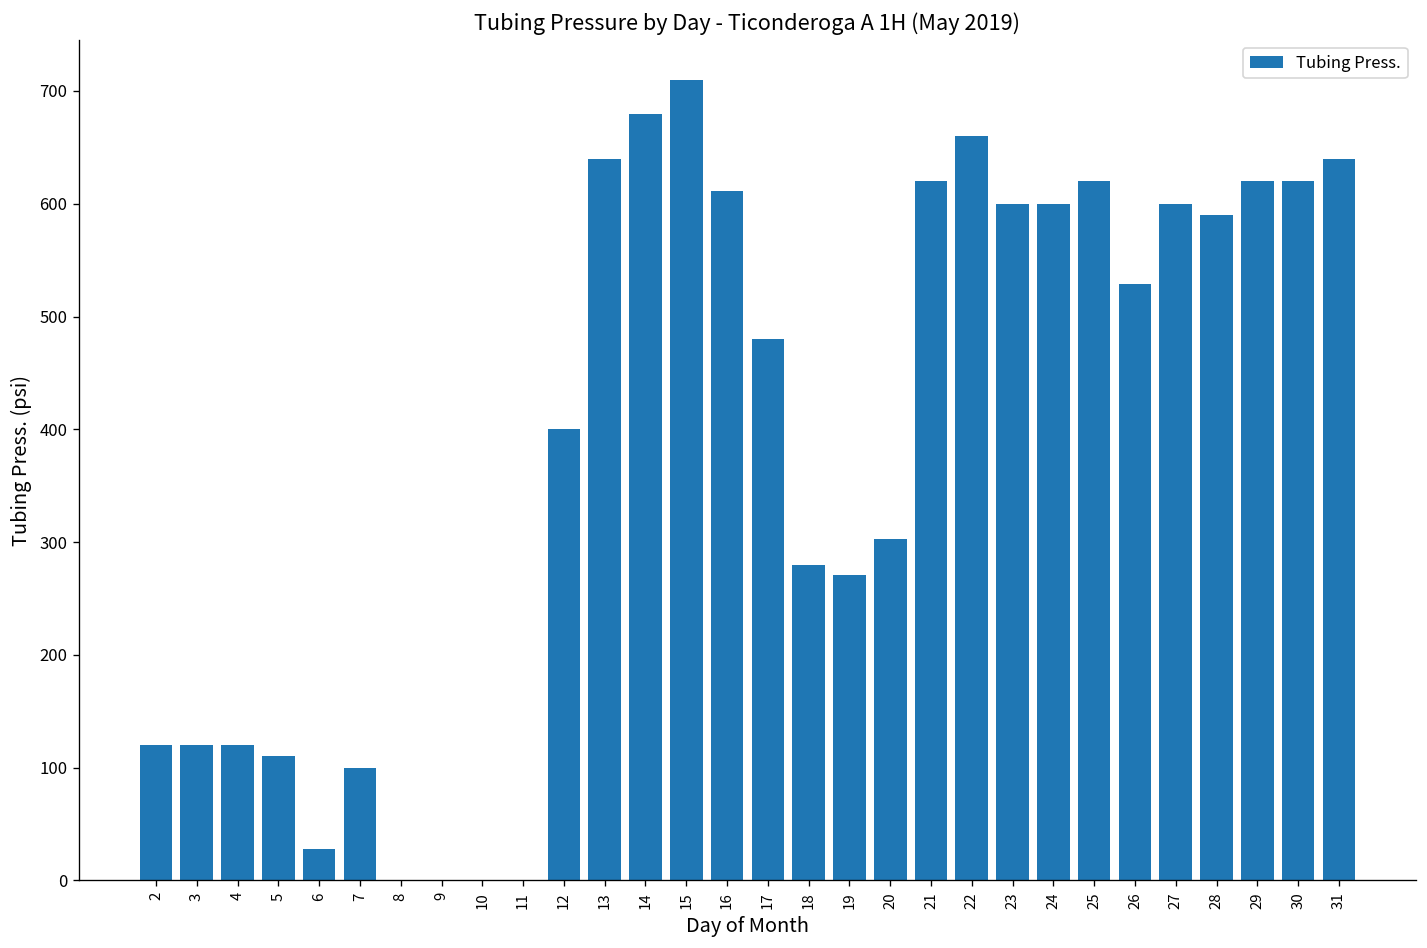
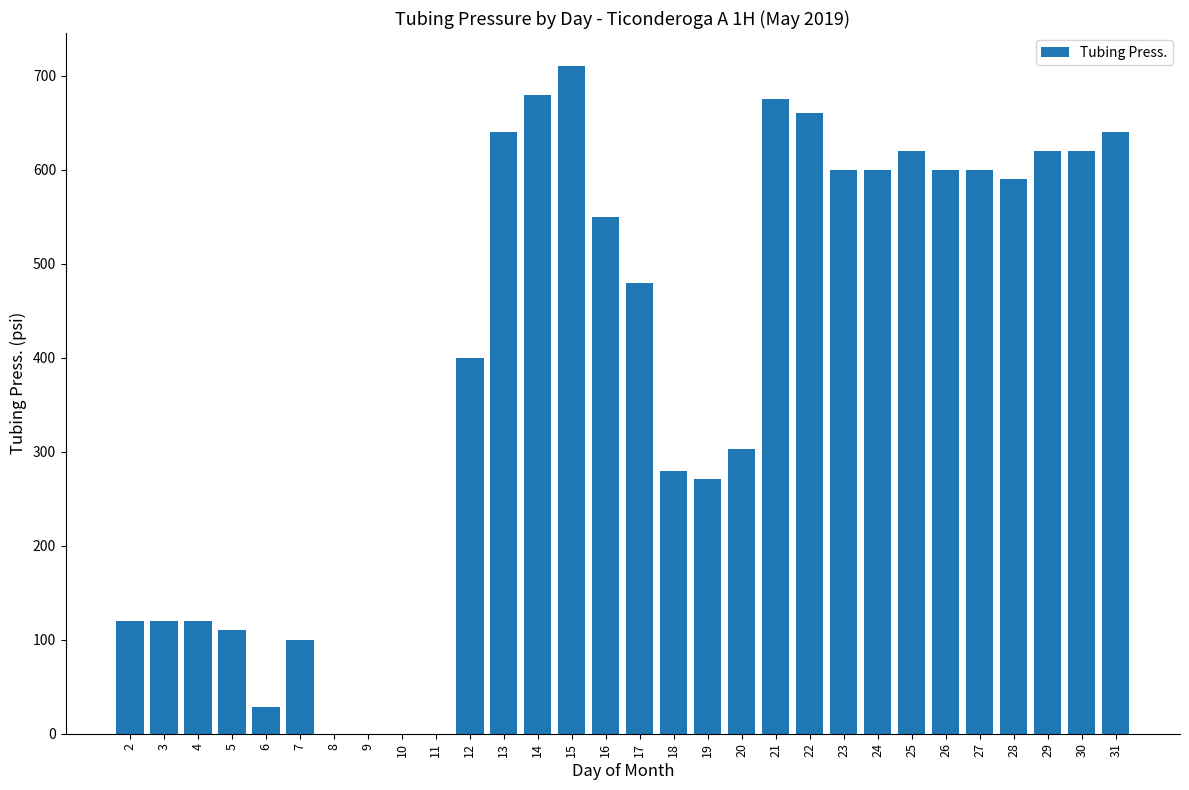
  {
    "2": 120,
    "3": 120,
    "4": 120,
    "5": 110,
    "6": 30,
    "7": 100,
    "8": 0,
    "9": 0,
    "10": 0,
    "11": 0,
    "12": 400,
    "13": 640,
    "14": 680,
    "15": 710,
-   "16": 610,
+   "16": 550,
    "17": 480,
    "18": 280,
    "19": 270,
    "20": 300,
-   "21": 620,
+   "21": 680,
    "22": 660,
    "23": 600,
    "24": 600,
    "25": 620,
-   "26": 530,
+   "26": 600,
    "27": 600,
    "28": 590,
    "29": 620,
    "30": 620,
    "31": 640
  }
